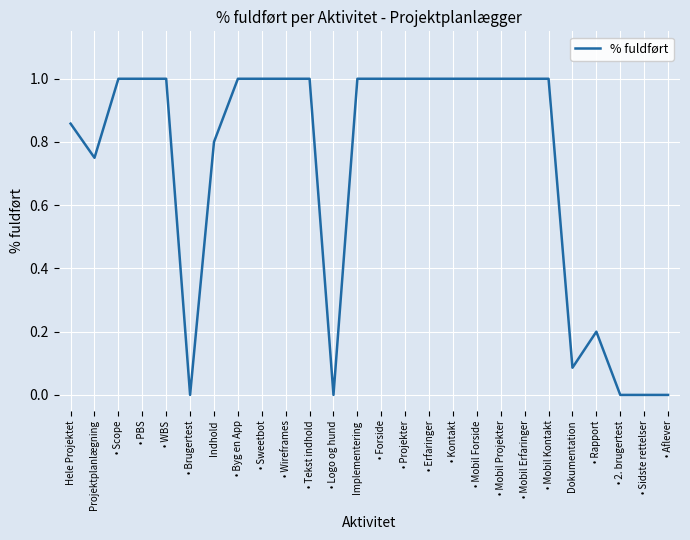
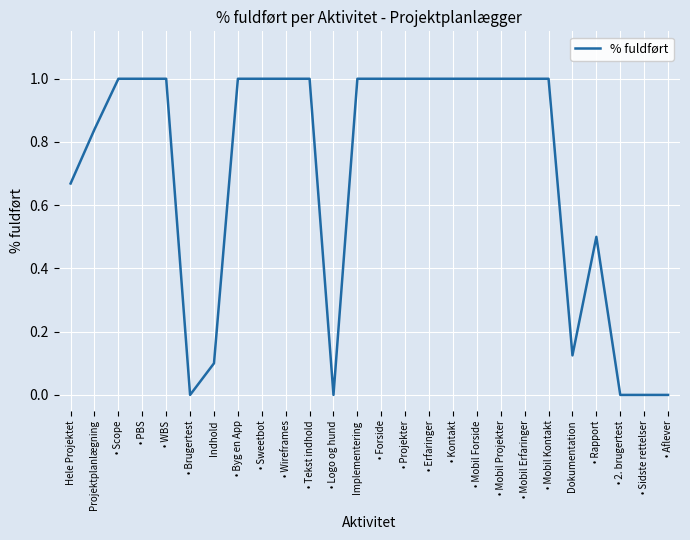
  {
-   "Hele Projektet": 0.86,
-   "Projektplanlægning": 0.75,
+   "Hele Projektet": 0.67,
+   "Projektplanlægning": 0.84,
    "• Scope": 1.00,
    "• PBS": 1.00,
    "• WBS": 1.00,
    "• Brugertest": 0.00,
-   "Indhold": 0.8,
+   "Indhold": 0.1,
    "• Byg en App": 1.00,
    "• Sweetbot": 1.00,
    "• Wireframes": 1.00,
    "• Tekst indhold": 1.00,
    "• Logo og hund": 0.00,
    "Implementering": 1.00,
    "• Forside": 1.00,
    "• Projekter": 1.00,
    "• Erfaringer": 1.00,
    "• Kontakt": 1.00,
    "• Mobil Forside": 1.00,
    "• Mobil Projekter": 1.00,
    "• Mobil Erfaringer": 1.00,
    "• Mobil Kontakt": 1.00,
-   "Dokumentation": 0.09,
-   "• Rapport": 0.2,
+   "Dokumentation": 0.13,
+   "• Rapport": 0.5,
    "• 2. brugertest": 0.00,
    "• Sidste rettelser": 0.00,
    "• Aflever": 0.00
  }
